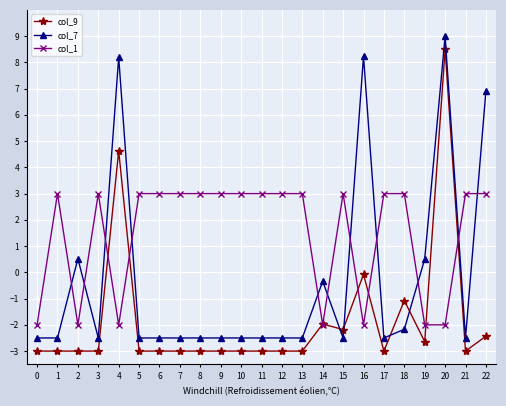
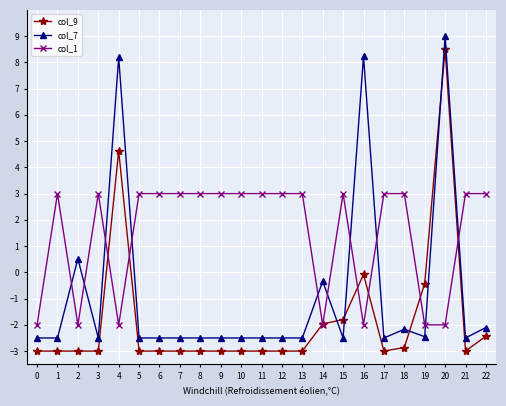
  {
    "col_9": {
      "0": -3.0,
      "1": -3.0,
      "2": -3.0,
      "3": -3.0,
      "4": 4.6,
      "5": -3.0,
      "6": -3.0,
      "7": -3.0,
      "8": -3.0,
      "9": -3.0,
      "10": -3.0,
      "11": -3.0,
      "12": -3.0,
      "13": -3.0,
-     "15": -2.2,
+     "15": -1.8,
      "16": -0.1,
      "17": -3.0,
-     "18": -1.1,
-     "19": -2.6,
+     "18": -2.9,
+     "19": -0.4,
      "20": 8.5,
      "21": -3.0,
      "22": -2.4
    },
    "col_7": {
      "0": -2.5,
      "1": -2.5,
      "2": 0.5,
      "3": -2.5,
      "4": 8.2,
      "5": -2.5,
      "6": -2.5,
      "7": -2.5,
      "8": -2.5,
      "9": -2.5,
      "10": -2.5,
      "11": -2.5,
      "12": -2.5,
      "13": -2.5,
      "14": -0.3,
      "15": -2.5,
      "16": 8.2,
      "17": -2.5,
      "18": -2.2,
-     "19": 0.5,
+     "19": -2.5,
      "20": 9.0,
      "21": -2.5,
-     "22": 6.9
+     "22": -2.1
    },
    "col_1": {
      "0": -2.0,
      "1": 3.0,
      "2": -2.0,
      "3": 3.0,
      "4": -2.0,
      "5": 3.0,
      "6": 3.0,
      "7": 3.0,
      "8": 3.0,
      "9": 3.0,
      "10": 3.0,
      "11": 3.0,
      "12": 3.0,
      "13": 3.0,
      "15": 3.0,
      "16": -2.0,
      "17": 3.0,
      "18": 3.0,
      "19": -2.0,
      "20": -2.0,
      "21": 3.0,
      "22": 3.0
    }
  }
